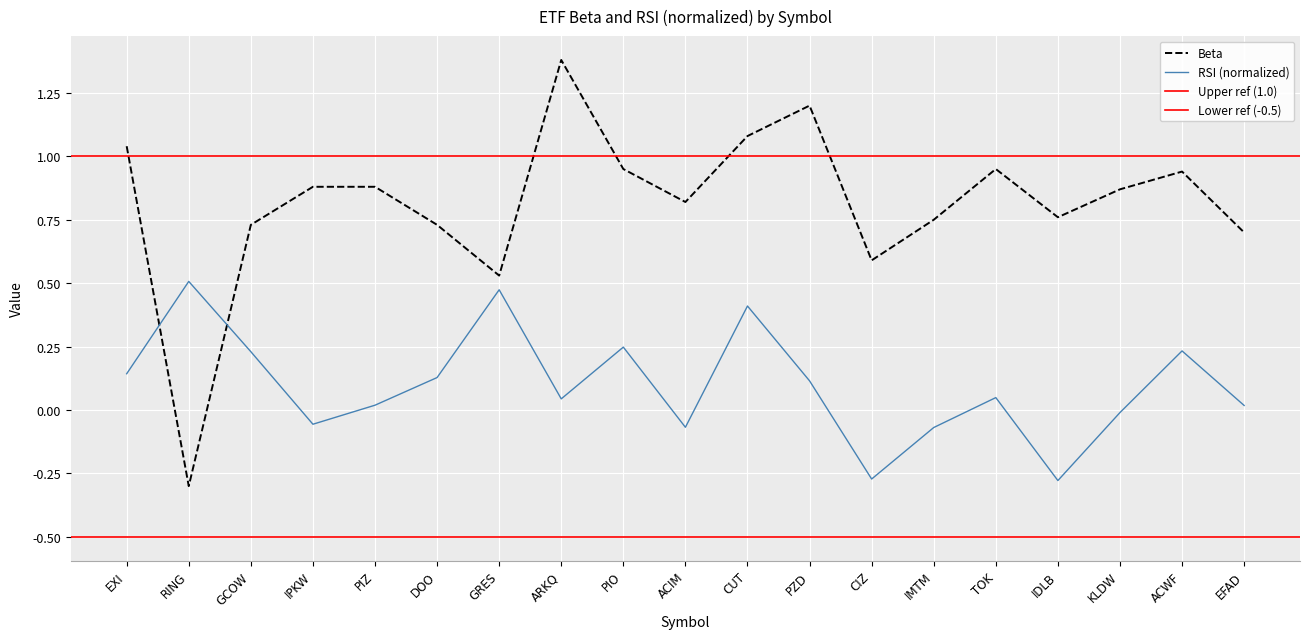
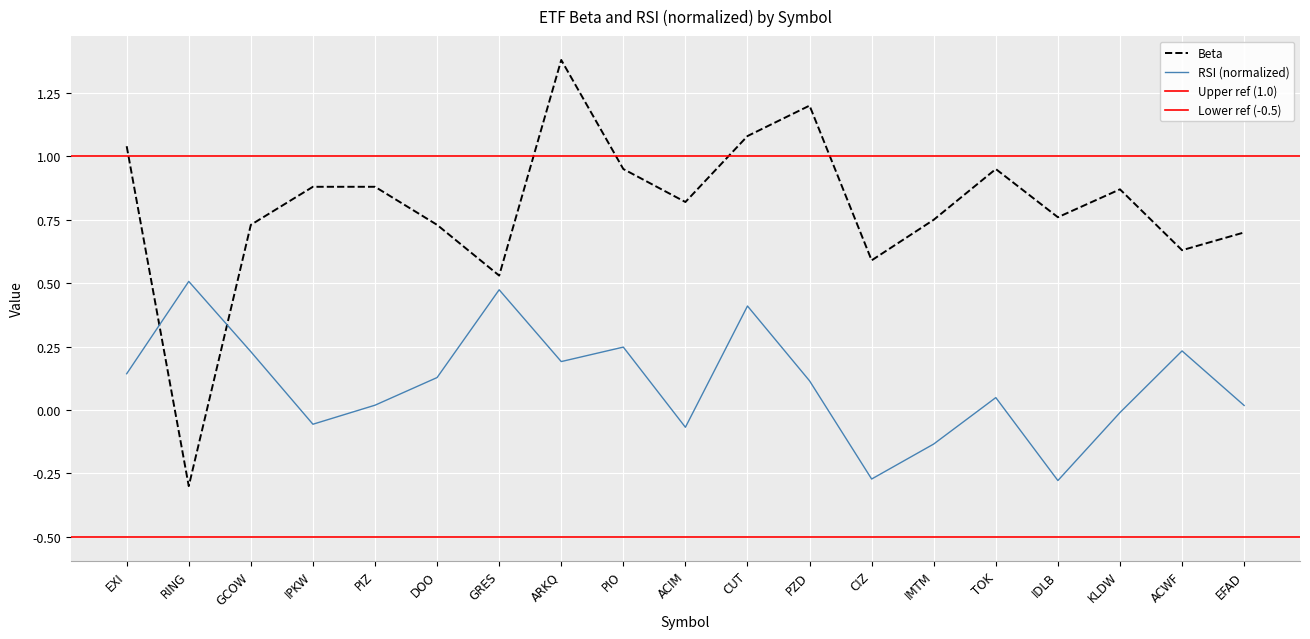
  {
    "Beta": {
      "EXI": 1.04,
      "RING": -0.30,
      "GCOW": 0.73,
      "IPKW": 0.88,
      "PIZ": 0.88,
      "DOO": 0.73,
      "GRES": 0.53,
      "ARKQ": 1.38,
      "PIO": 0.95,
      "ACIM": 0.82,
      "CUT": 1.08,
      "PZD": 1.20,
      "CIZ": 0.59,
      "IMTM": 0.75,
      "TOK": 0.95,
      "IDLB": 0.76,
      "KLDW": 0.87,
-     "ACWF": 0.94,
+     "ACWF": 0.63,
      "EFAD": 0.70
    },
    "RSI (normalized)": {
      "EXI": 0.14,
      "RING": 0.51,
      "GCOW": 0.23,
      "IPKW": -0.06,
      "PIZ": 0.02,
      "DOO": 0.13,
      "GRES": 0.47,
-     "ARKQ": 0.04,
+     "ARKQ": 0.19,
      "PIO": 0.25,
      "ACIM": -0.07,
      "CUT": 0.41,
      "PZD": 0.11,
      "CIZ": -0.27,
-     "IMTM": -0.07,
+     "IMTM": -0.13,
      "TOK": 0.05,
      "IDLB": -0.28,
      "KLDW": -0.01,
      "ACWF": 0.23,
      "EFAD": 0.02
    }
  }
